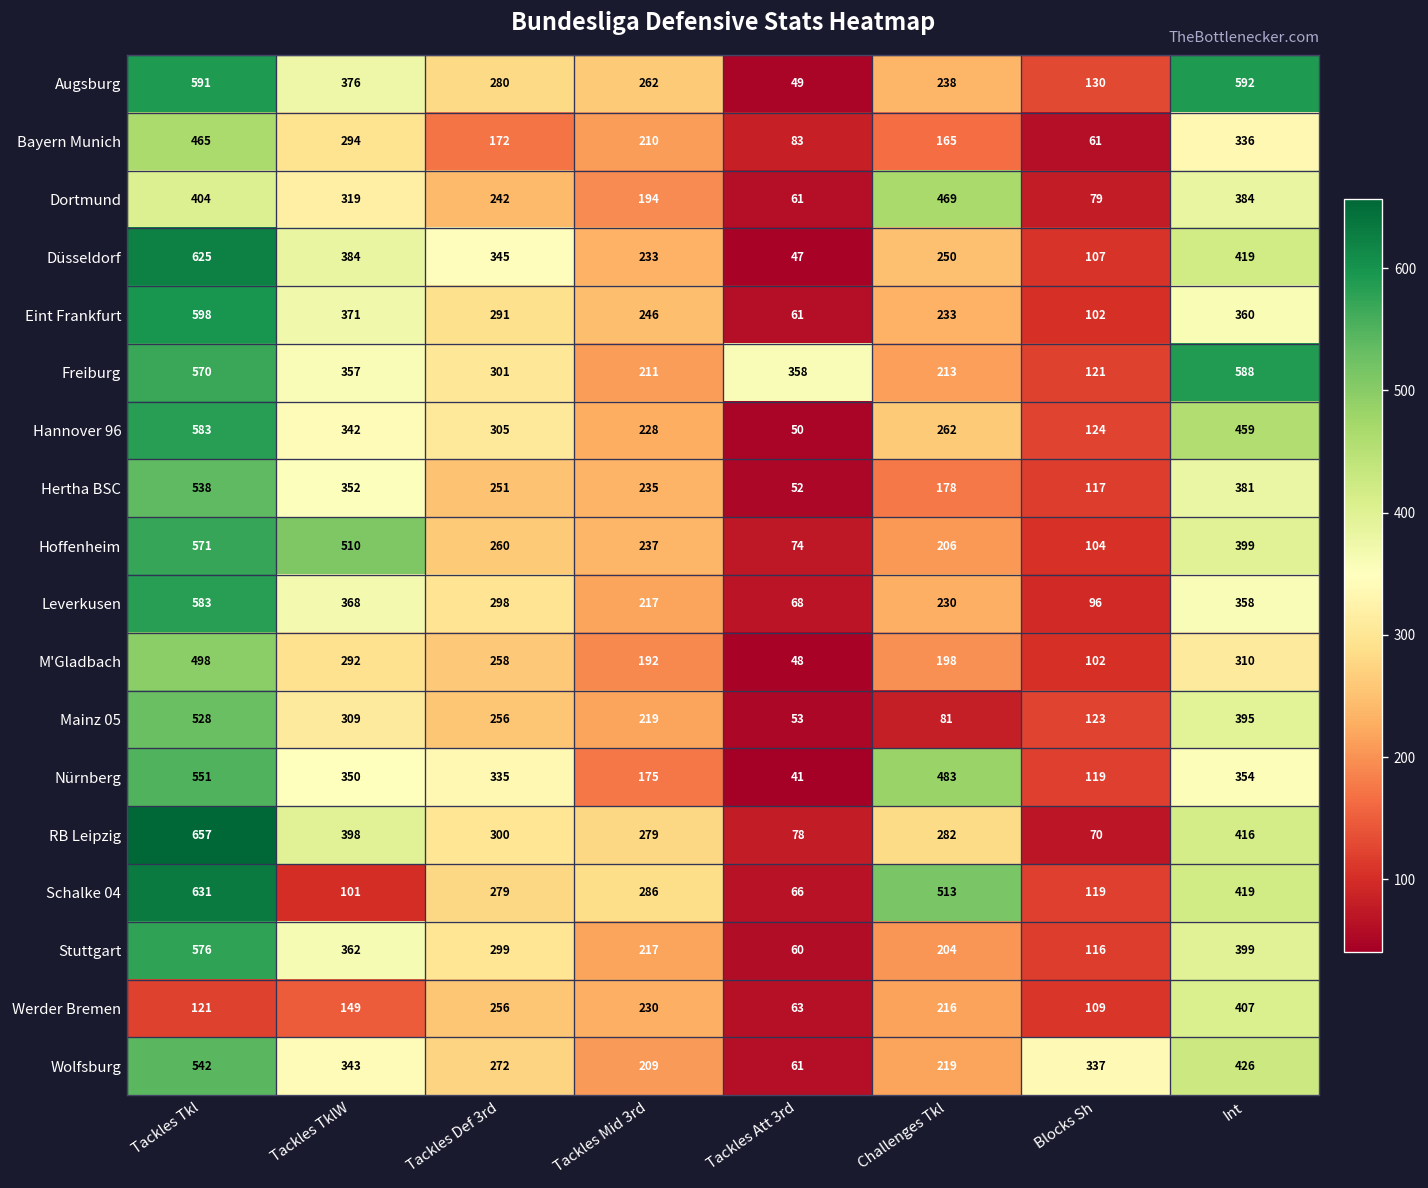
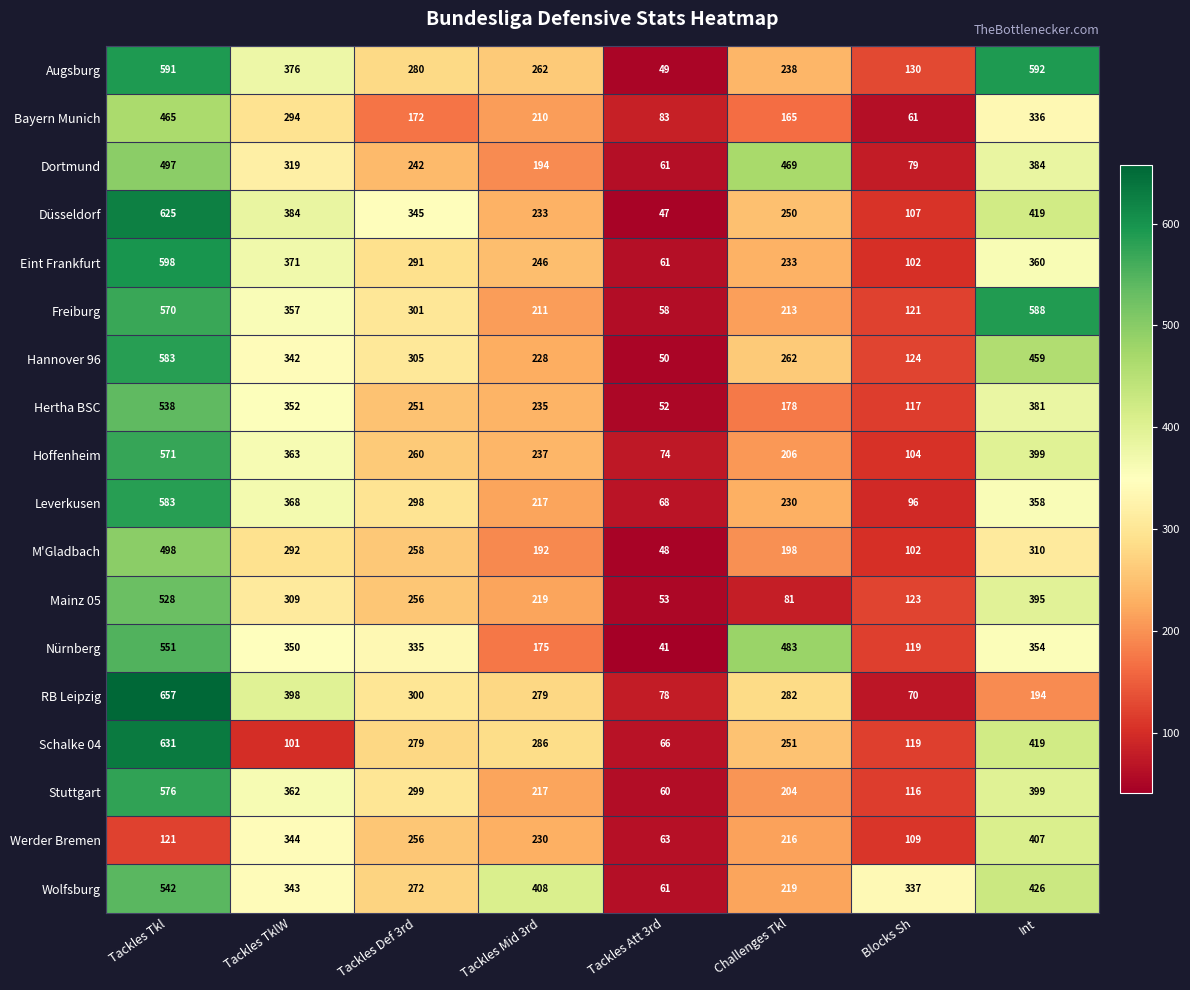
  {
    "Augsburg": {
      "Tackles Tkl": 591,
      "Tackles TklW": 376,
      "Tackles Def 3rd": 280,
      "Tackles Mid 3rd": 262,
      "Tackles Att 3rd": 49,
      "Challenges Tkl": 238,
      "Blocks Sh": 130,
      "Int": 592
    },
    "Bayern Munich": {
      "Tackles Tkl": 465,
      "Tackles TklW": 294,
      "Tackles Def 3rd": 172,
      "Tackles Mid 3rd": 210,
      "Tackles Att 3rd": 83,
      "Challenges Tkl": 165,
      "Blocks Sh": 61,
      "Int": 336
    },
    "Dortmund": {
-     "Tackles Tkl": 404,
+     "Tackles Tkl": 497,
      "Tackles TklW": 319,
      "Tackles Def 3rd": 242,
      "Tackles Mid 3rd": 194,
      "Tackles Att 3rd": 61,
      "Challenges Tkl": 469,
      "Blocks Sh": 79,
      "Int": 384
    },
    "Düsseldorf": {
      "Tackles Tkl": 625,
      "Tackles TklW": 384,
      "Tackles Def 3rd": 345,
      "Tackles Mid 3rd": 233,
      "Tackles Att 3rd": 47,
      "Challenges Tkl": 250,
      "Blocks Sh": 107,
      "Int": 419
    },
    "Eint Frankfurt": {
      "Tackles Tkl": 598,
      "Tackles TklW": 371,
      "Tackles Def 3rd": 291,
      "Tackles Mid 3rd": 246,
      "Tackles Att 3rd": 61,
      "Challenges Tkl": 233,
      "Blocks Sh": 102,
      "Int": 360
    },
    "Freiburg": {
      "Tackles Tkl": 570,
      "Tackles TklW": 357,
      "Tackles Def 3rd": 301,
      "Tackles Mid 3rd": 211,
-     "Tackles Att 3rd": 358,
+     "Tackles Att 3rd": 58,
      "Challenges Tkl": 213,
      "Blocks Sh": 121,
      "Int": 588
    },
    "Hannover 96": {
      "Tackles Tkl": 583,
      "Tackles TklW": 342,
      "Tackles Def 3rd": 305,
      "Tackles Mid 3rd": 228,
      "Tackles Att 3rd": 50,
      "Challenges Tkl": 262,
      "Blocks Sh": 124,
      "Int": 459
    },
    "Hertha BSC": {
      "Tackles Tkl": 538,
      "Tackles TklW": 352,
      "Tackles Def 3rd": 251,
      "Tackles Mid 3rd": 235,
      "Tackles Att 3rd": 52,
      "Challenges Tkl": 178,
      "Blocks Sh": 117,
      "Int": 381
    },
    "Hoffenheim": {
      "Tackles Tkl": 571,
-     "Tackles TklW": 510,
+     "Tackles TklW": 363,
      "Tackles Def 3rd": 260,
      "Tackles Mid 3rd": 237,
      "Tackles Att 3rd": 74,
      "Challenges Tkl": 206,
      "Blocks Sh": 104,
      "Int": 399
    },
    "Leverkusen": {
      "Tackles Tkl": 583,
      "Tackles TklW": 368,
      "Tackles Def 3rd": 298,
      "Tackles Mid 3rd": 217,
      "Tackles Att 3rd": 68,
      "Challenges Tkl": 230,
      "Blocks Sh": 96,
      "Int": 358
    },
    "M'Gladbach": {
      "Tackles Tkl": 498,
      "Tackles TklW": 292,
      "Tackles Def 3rd": 258,
      "Tackles Mid 3rd": 192,
      "Tackles Att 3rd": 48,
      "Challenges Tkl": 198,
      "Blocks Sh": 102,
      "Int": 310
    },
    "Mainz 05": {
      "Tackles Tkl": 528,
      "Tackles TklW": 309,
      "Tackles Def 3rd": 256,
      "Tackles Mid 3rd": 219,
      "Tackles Att 3rd": 53,
      "Challenges Tkl": 81,
      "Blocks Sh": 123,
      "Int": 395
    },
    "Nürnberg": {
      "Tackles Tkl": 551,
      "Tackles TklW": 350,
      "Tackles Def 3rd": 335,
      "Tackles Mid 3rd": 175,
      "Tackles Att 3rd": 41,
      "Challenges Tkl": 483,
      "Blocks Sh": 119,
      "Int": 354
    },
    "RB Leipzig": {
      "Tackles Tkl": 657,
      "Tackles TklW": 398,
      "Tackles Def 3rd": 300,
      "Tackles Mid 3rd": 279,
      "Tackles Att 3rd": 78,
      "Challenges Tkl": 282,
      "Blocks Sh": 70,
-     "Int": 416
+     "Int": 194
    },
    "Schalke 04": {
      "Tackles Tkl": 631,
      "Tackles TklW": 101,
      "Tackles Def 3rd": 279,
      "Tackles Mid 3rd": 286,
      "Tackles Att 3rd": 66,
-     "Challenges Tkl": 513,
+     "Challenges Tkl": 251,
      "Blocks Sh": 119,
      "Int": 419
    },
    "Stuttgart": {
      "Tackles Tkl": 576,
      "Tackles TklW": 362,
      "Tackles Def 3rd": 299,
      "Tackles Mid 3rd": 217,
      "Tackles Att 3rd": 60,
      "Challenges Tkl": 204,
      "Blocks Sh": 116,
      "Int": 399
    },
    "Werder Bremen": {
      "Tackles Tkl": 121,
-     "Tackles TklW": 149,
+     "Tackles TklW": 344,
      "Tackles Def 3rd": 256,
      "Tackles Mid 3rd": 230,
      "Tackles Att 3rd": 63,
      "Challenges Tkl": 216,
      "Blocks Sh": 109,
      "Int": 407
    },
    "Wolfsburg": {
      "Tackles Tkl": 542,
      "Tackles TklW": 343,
      "Tackles Def 3rd": 272,
-     "Tackles Mid 3rd": 209,
+     "Tackles Mid 3rd": 408,
      "Tackles Att 3rd": 61,
      "Challenges Tkl": 219,
      "Blocks Sh": 337,
      "Int": 426
    }
  }
